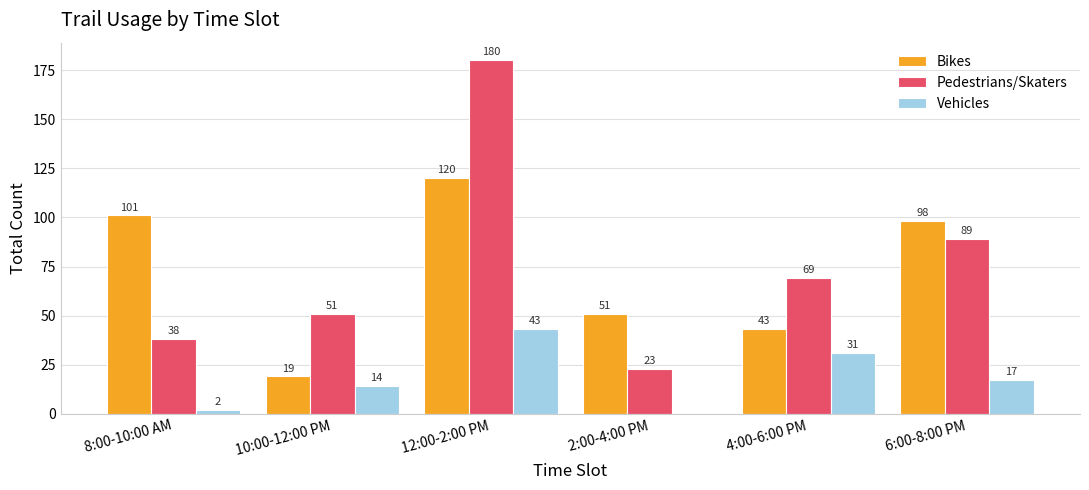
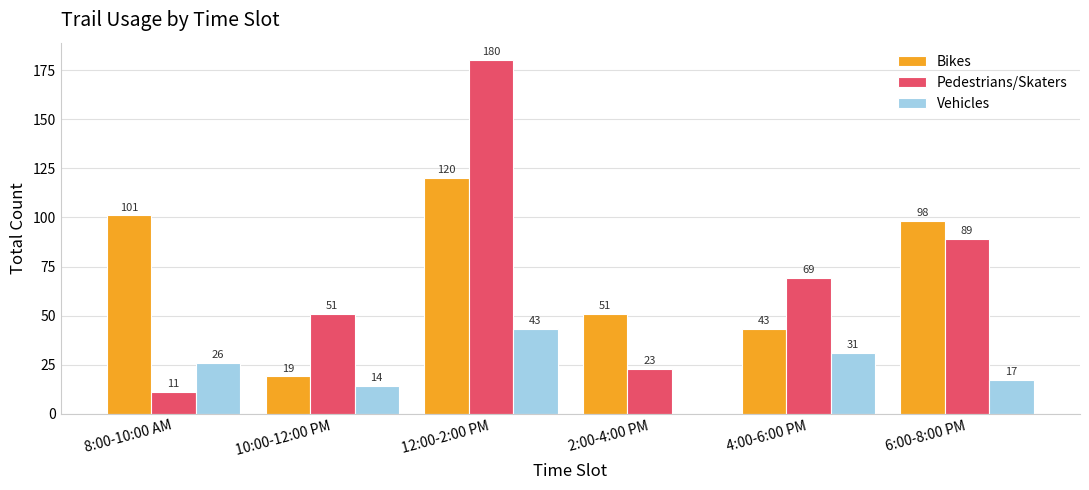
  {
    "Bikes": {
      "8:00-10:00 AM": 101,
      "10:00-12:00 PM": 19,
      "12:00-2:00 PM": 120,
      "2:00-4:00 PM": 51,
      "4:00-6:00 PM": 43,
      "6:00-8:00 PM": 98
    },
    "Pedestrians/Skaters": {
-     "8:00-10:00 AM": 38,
+     "8:00-10:00 AM": 11,
      "10:00-12:00 PM": 51,
      "12:00-2:00 PM": 180,
      "2:00-4:00 PM": 23,
      "4:00-6:00 PM": 69,
      "6:00-8:00 PM": 89
    },
    "Vehicles": {
-     "8:00-10:00 AM": 2,
+     "8:00-10:00 AM": 26,
      "10:00-12:00 PM": 14,
      "12:00-2:00 PM": 43,
      "4:00-6:00 PM": 31,
      "6:00-8:00 PM": 17
    }
  }
